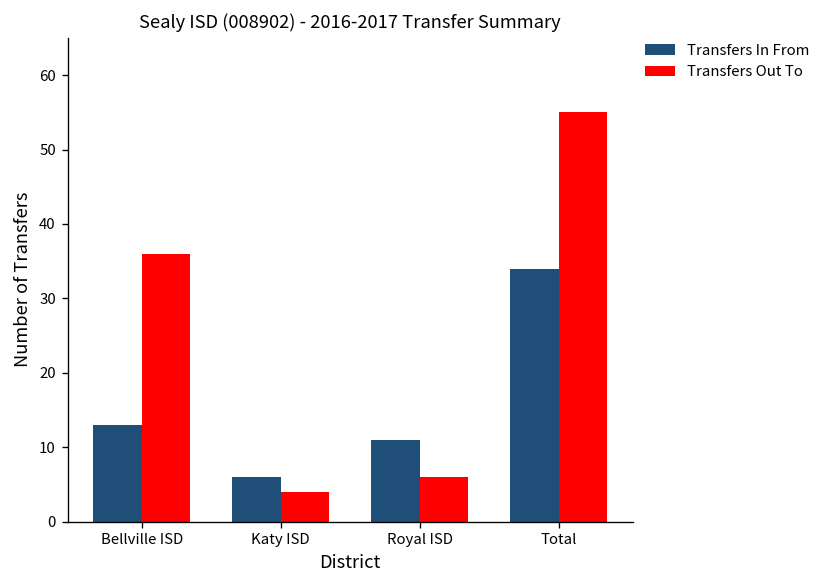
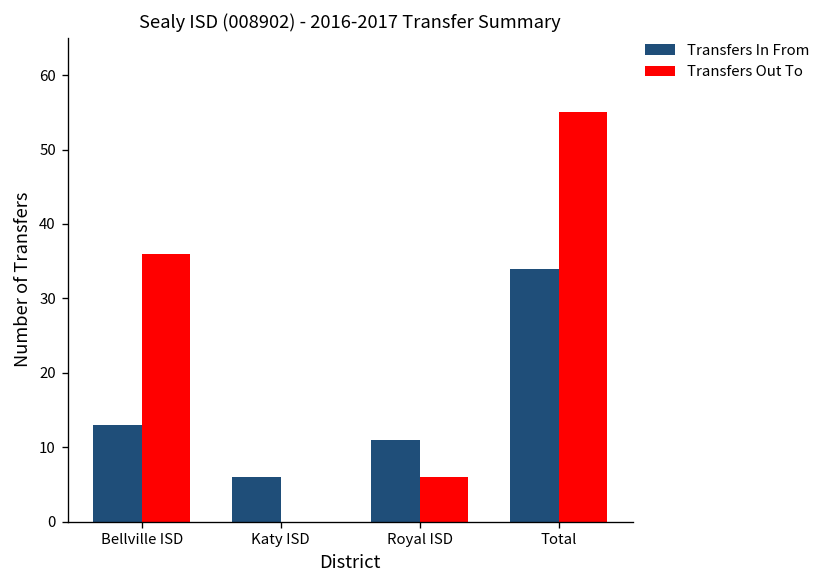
  {
    "Transfers In From": {
      "Bellville ISD": 13,
      "Katy ISD": 6,
      "Royal ISD": 11,
      "Total": 34
    },
    "Transfers Out To": {
      "Bellville ISD": 36,
-     "Katy ISD": 4,
+     "Katy ISD": 0,
      "Royal ISD": 6,
      "Total": 55
    }
  }
